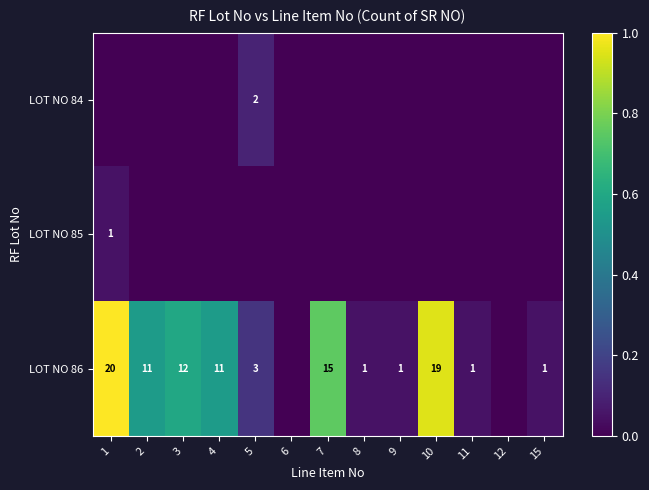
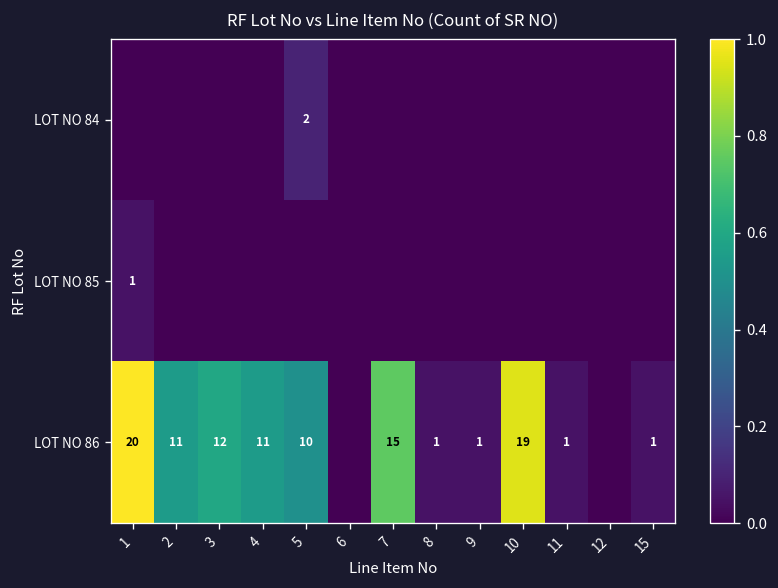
  {
    "LOT NO 84": {
      "5": 2
    },
    "LOT NO 85": {
      "1": 1
    },
    "LOT NO 86": {
      "1": 20,
      "2": 11,
      "3": 12,
      "4": 11,
-     "5": 3,
+     "5": 10,
      "7": 15,
      "8": 1,
      "9": 1,
      "10": 19,
      "11": 1,
      "15": 1
    }
  }
